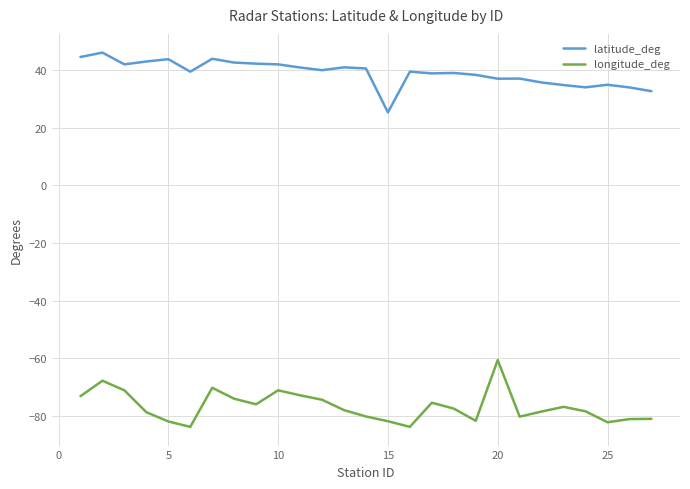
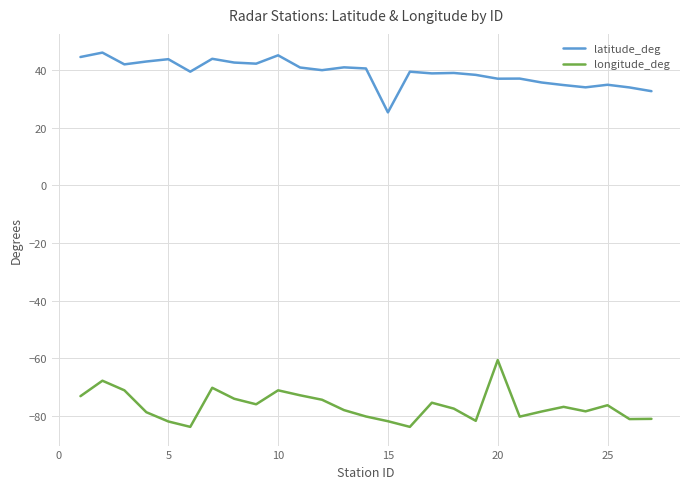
  {
    "latitude_deg": {
      "5": 44,
-     "10": 42,
+     "10": 45,
      "15": 25,
      "20": 37,
      "25": 35
    },
    "longitude_deg": {
      "5": -82,
      "10": -71,
      "15": -82,
      "20": -61,
-     "25": -82
+     "25": -76
    }
  }
